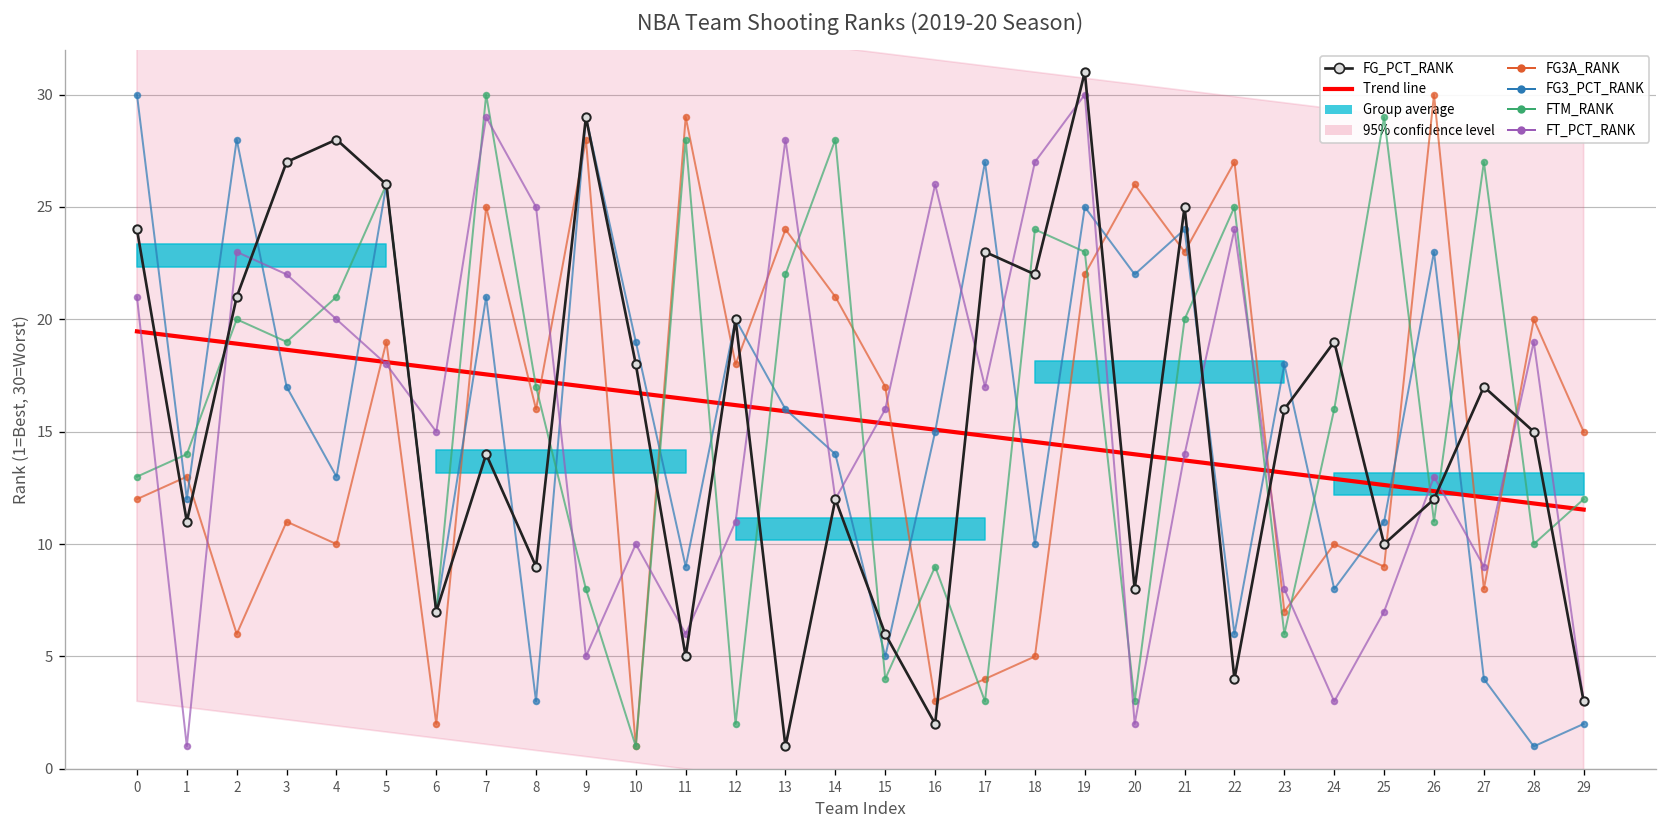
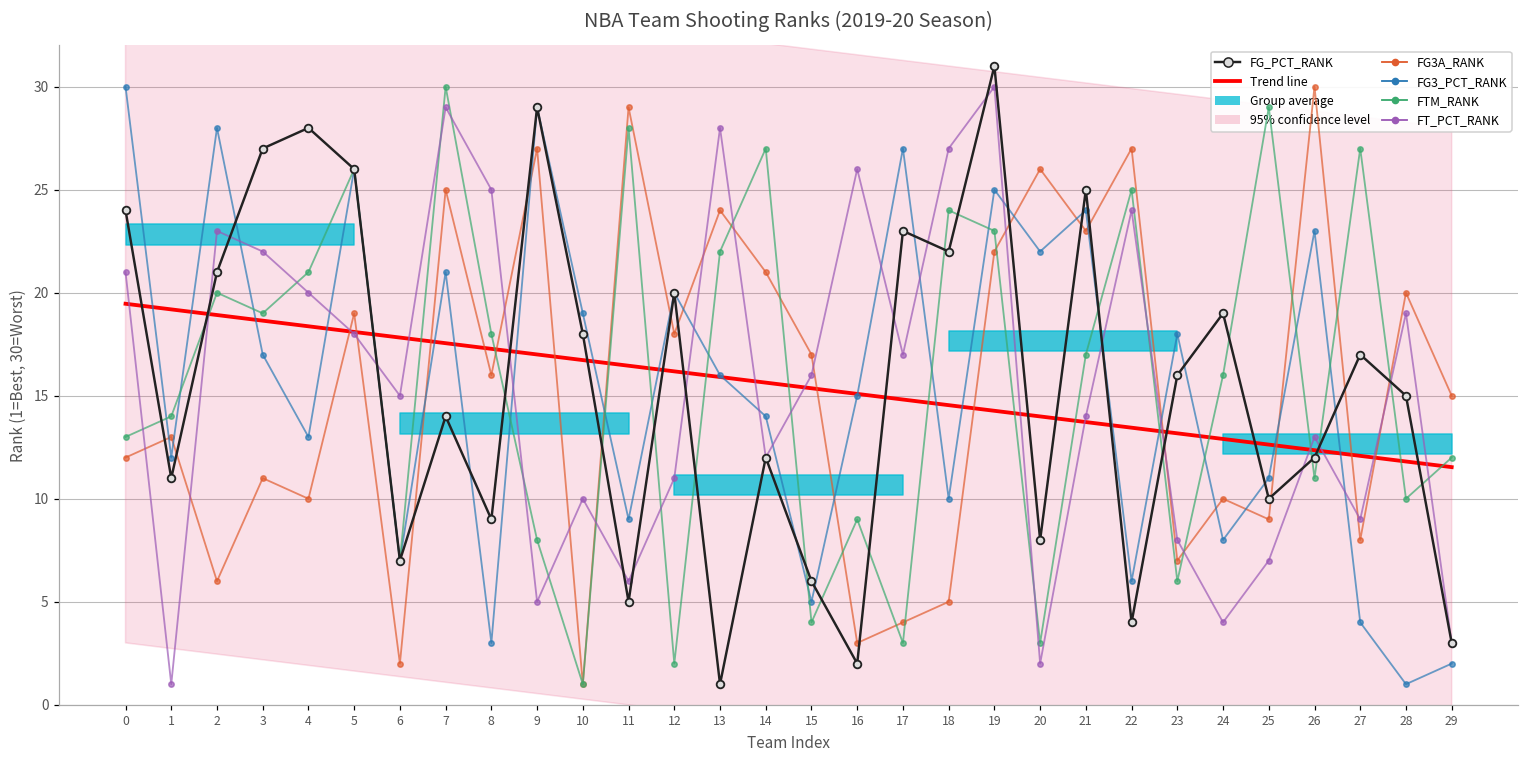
  {
    "Trend line": {
      "0": 19.5,
      "1": 19.2,
      "2": 19,
      "3": 18.6,
      "4": 18.4,
      "6": 17.8,
      "7": 17.6,
      "8": 17.3,
      "9": 17,
      "10": 16.7,
      "11": 16.5,
      "12": 16.2,
      "14": 15.6,
      "15": 15.4,
      "17": 14.8,
      "18": 14.5,
      "19": 14.3,
      "20": 14,
      "21": 13.7,
      "22": 13.4,
      "23": 13.2,
      "24": 13,
      "25": 12.6,
      "26": 12.4,
      "27": 12,
      "28": 11.8,
      "29": 11.5
    },
    "FG_PCT_RANK": {
      "0": 24,
      "1": 11,
      "2": 21,
      "3": 27,
      "4": 28,
      "7": 14,
      "8": 9,
      "10": 18,
      "11": 5,
      "13": 1,
      "15": 6,
      "16": 2,
      "17": 23,
      "18": 22,
      "19": 31,
      "20": 8,
      "21": 25,
      "22": 4,
      "23": 16,
      "24": 19,
      "25": 10,
      "26": 12,
      "27": 17,
      "28": 15
    },
    "FG3A_RANK": {
      "0": 12,
      "1": 13,
      "2": 6,
      "3": 11,
      "4": 10,
      "5": 19,
      "6": 2,
      "7": 25,
      "8": 16,
-     "9": 28,
+     "9": 27,
      "11": 29,
      "12": 18,
      "13": 24,
      "14": 21,
      "15": 17,
      "16": 3,
      "17": 4,
      "18": 5,
      "19": 22,
      "20": 26,
      "21": 23,
      "22": 27,
      "23": 7,
      "24": 10,
      "25": 9,
      "27": 8,
      "28": 20,
      "29": 15
    },
    "FG3_PCT_RANK": {
      "0": 30,
      "1": 12,
      "2": 28,
      "3": 17,
      "4": 13,
      "7": 21,
      "8": 3,
      "10": 19,
      "11": 9,
      "14": 14,
      "15": 5,
      "17": 27,
      "18": 10,
      "19": 25,
      "20": 22,
      "21": 24,
      "22": 6,
      "23": 18,
      "24": 8,
      "25": 11,
      "26": 23,
      "27": 4,
      "28": 1,
      "29": 2
    },
    "FTM_RANK": {
      "0": 13,
      "1": 14,
      "2": 20,
      "3": 19,
      "4": 21,
      "7": 30,
-     "8": 17,
+     "8": 18,
      "9": 8,
      "11": 28,
      "12": 2,
      "13": 22,
-     "14": 28,
+     "14": 27,
      "15": 4,
      "16": 9,
      "17": 3,
      "18": 24,
      "19": 23,
      "20": 3,
-     "21": 20,
+     "21": 17,
      "22": 25,
      "23": 6,
      "24": 16,
      "26": 11,
      "27": 27,
      "28": 10,
      "29": 12
    },
    "FT_PCT_RANK": {
      "0": 21,
      "1": 1,
      "2": 23,
      "3": 22,
      "4": 20,
      "6": 15,
      "7": 29,
      "8": 25,
      "9": 5,
      "10": 10,
      "11": 6,
      "12": 11,
      "13": 28,
      "15": 16,
      "16": 26,
      "17": 17,
      "18": 27,
      "19": 30,
      "20": 2,
      "21": 14,
      "22": 24,
      "23": 8,
-     "24": 3,
+     "24": 4,
      "25": 7,
      "26": 13,
      "27": 9,
      "28": 19
    }
  }
